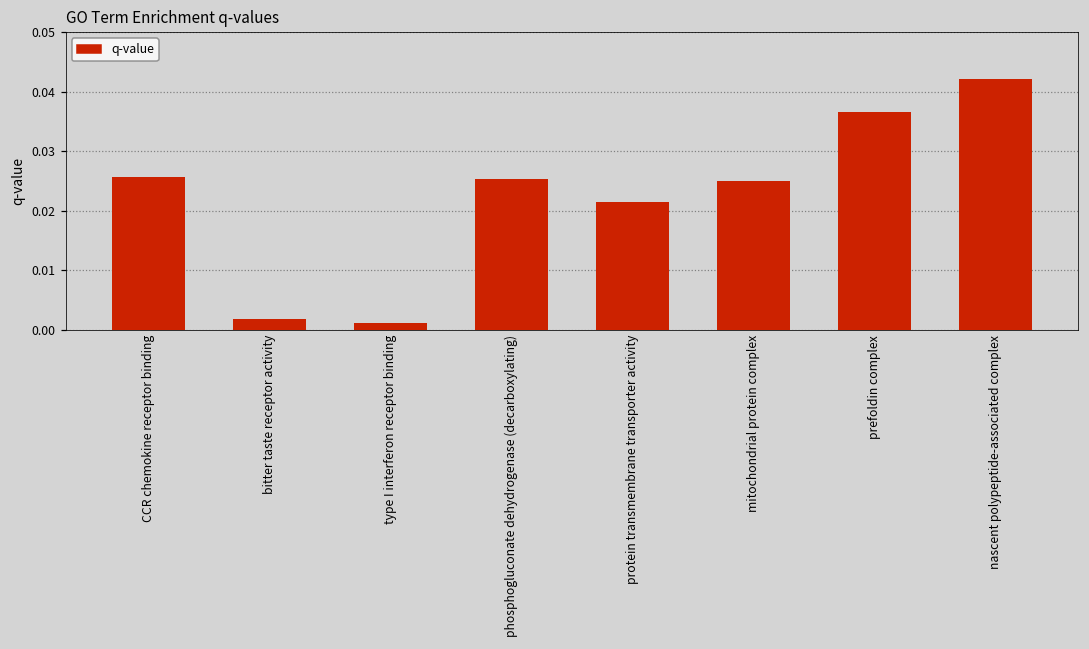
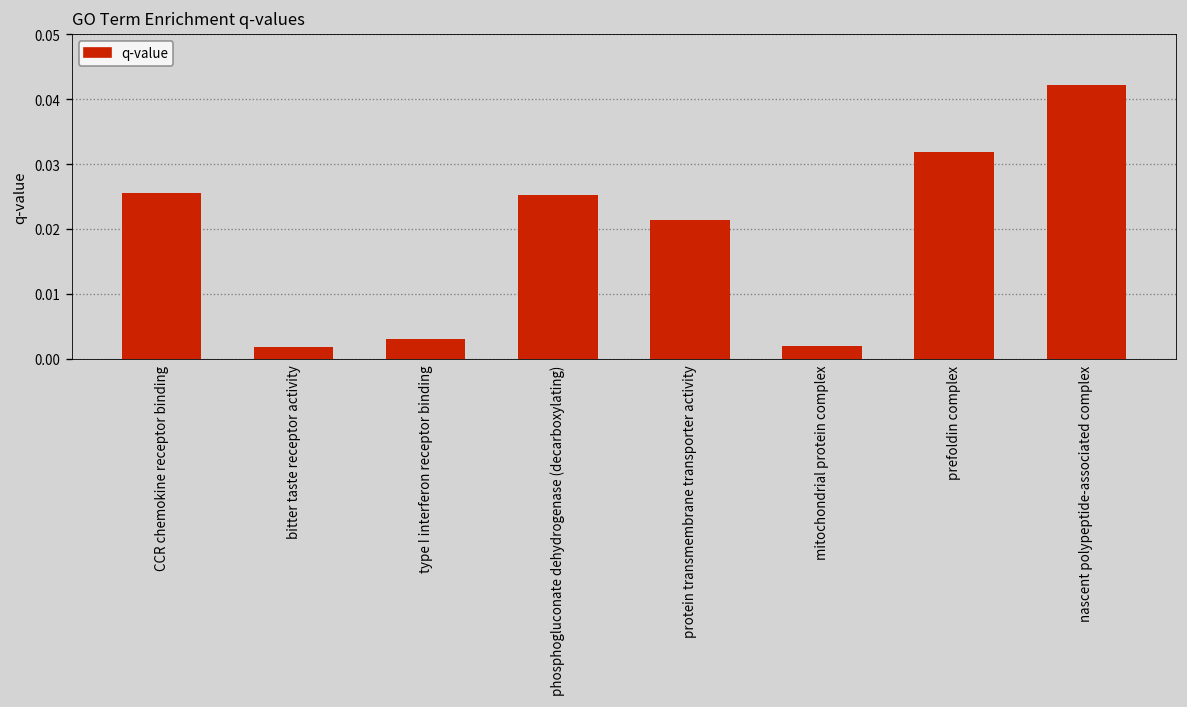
  {
    "CCR chemokine receptor binding": 0.026,
    "bitter taste receptor activity": 0.002,
-   "type I interferon receptor binding": 0.001,
+   "type I interferon receptor binding": 0.003,
    "phosphogluconate dehydrogenase (decarboxylating)": 0.025,
    "protein transmembrane transporter activity": 0.021,
-   "mitochondrial protein complex": 0.025,
-   "prefoldin complex": 0.037,
+   "mitochondrial protein complex": 0.002,
+   "prefoldin complex": 0.032,
    "nascent polypeptide-associated complex": 0.042
  }
